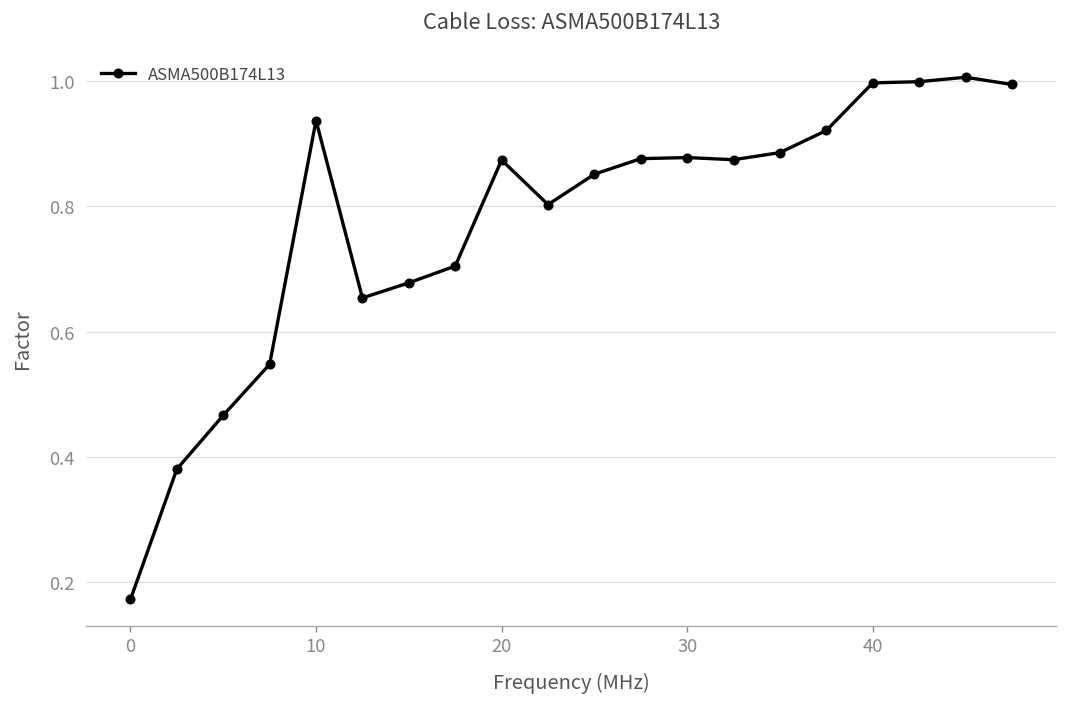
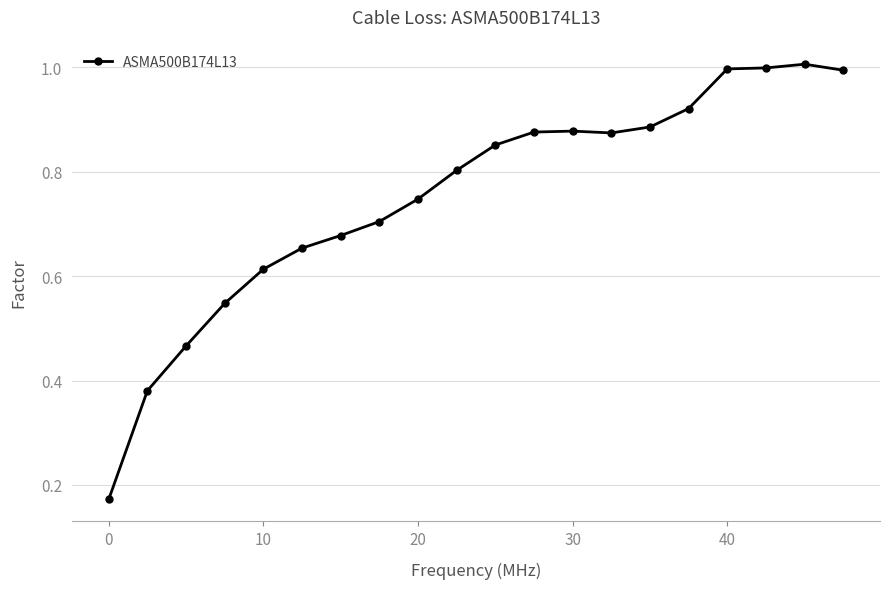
  {
    "0": 0.17,
-   "10": 0.94,
-   "20": 0.87,
+   "10": 0.61,
+   "20": 0.75,
    "30": 0.88,
    "40": 1.00
  }
